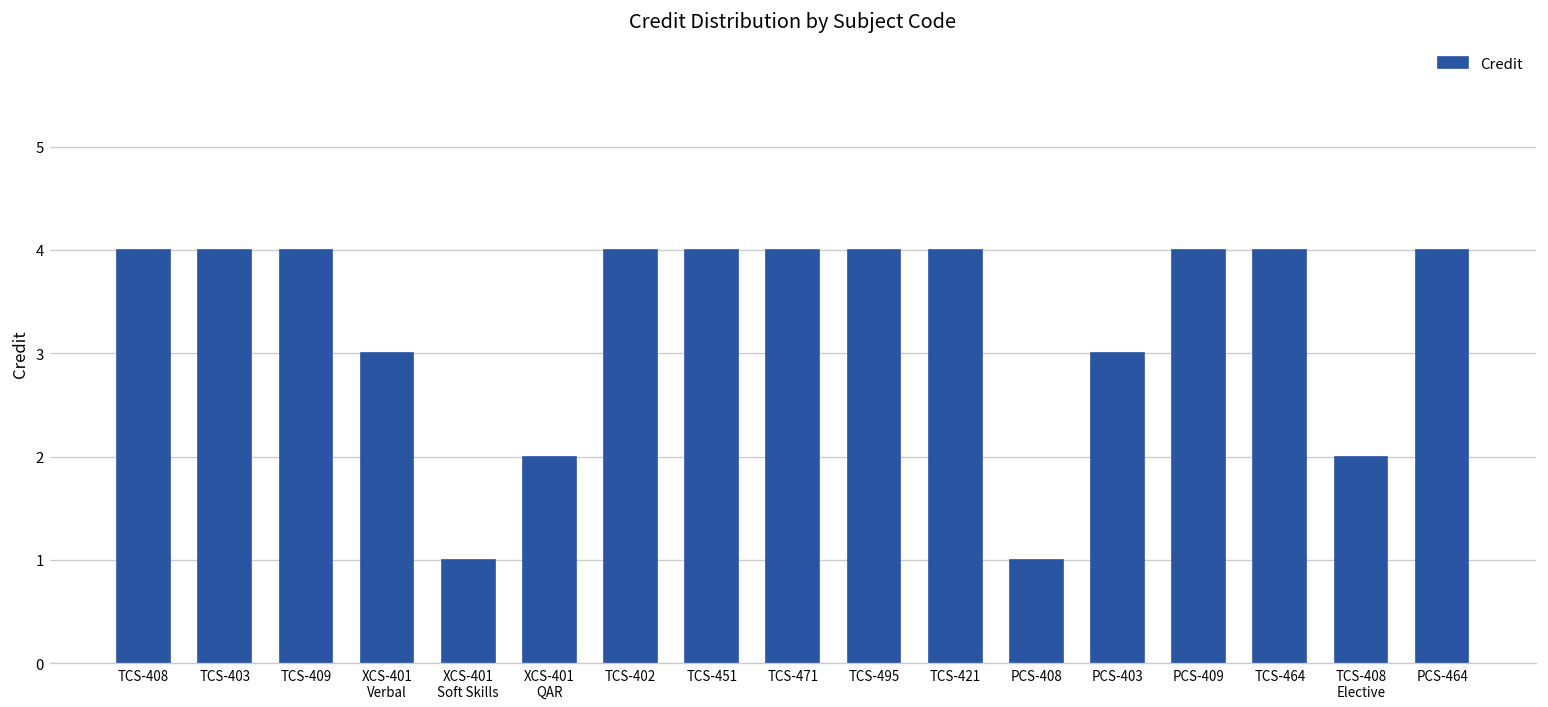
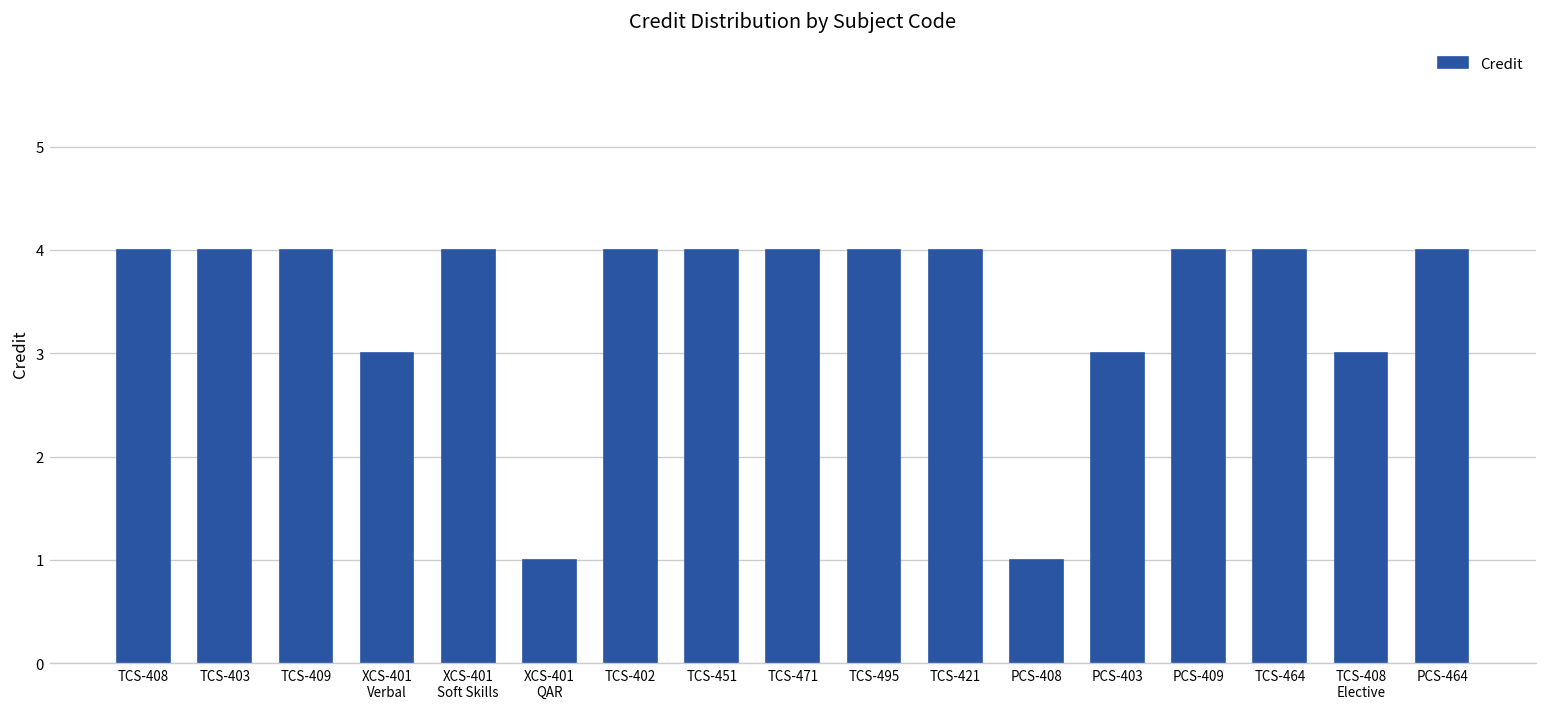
  {
    "TCS-408": 4,
    "TCS-403": 4,
    "TCS-409": 4,
    "XCS-401 Verbal": 3,
-   "XCS-401 Soft Skills": 1,
-   "XCS-401 QAR": 2,
+   "XCS-401 Soft Skills": 4,
+   "XCS-401 QAR": 1,
    "TCS-402": 4,
    "TCS-451": 4,
    "TCS-471": 4,
    "TCS-495": 4,
    "TCS-421": 4,
    "PCS-408": 1,
    "PCS-403": 3,
    "PCS-409": 4,
    "TCS-464": 4,
-   "TCS-408 Elective": 2,
+   "TCS-408 Elective": 3,
    "PCS-464": 4
  }
